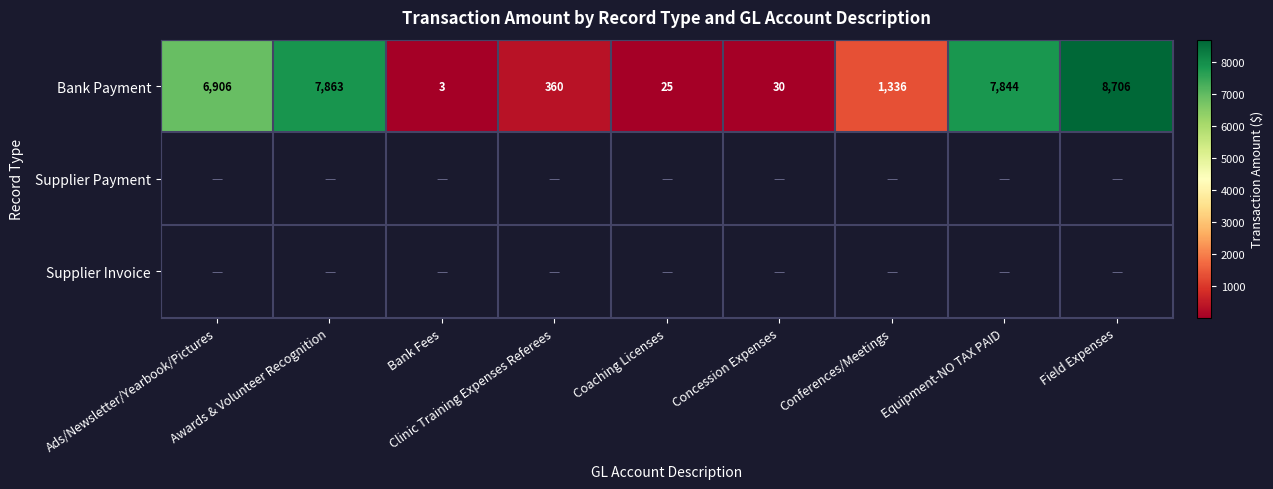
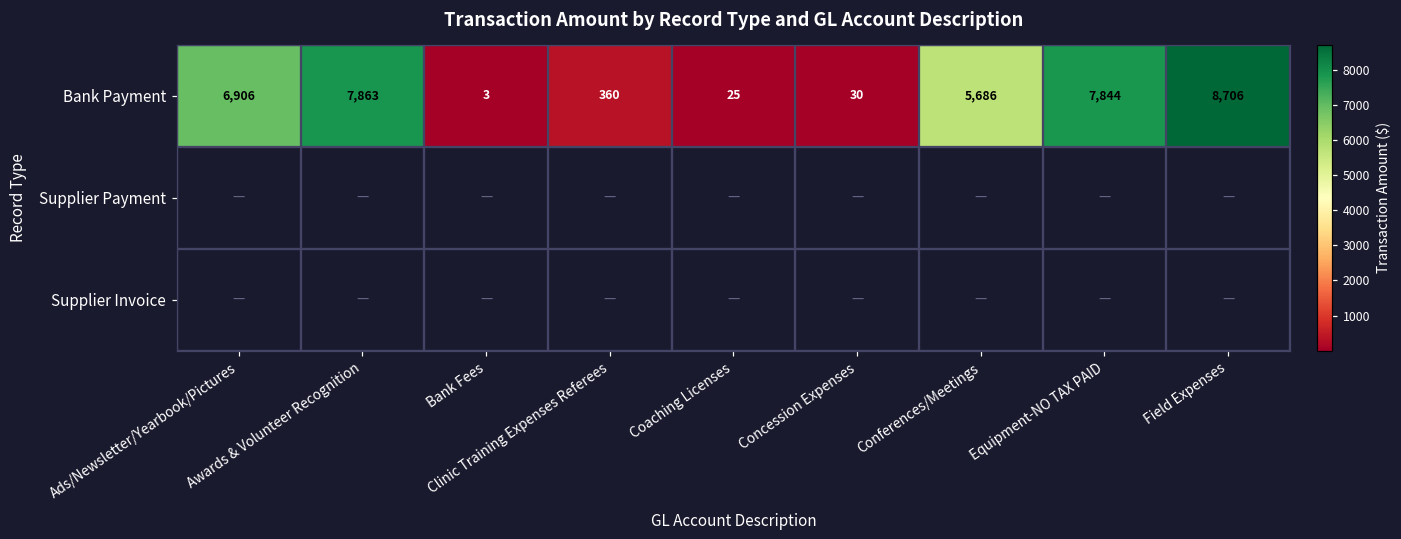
  {
    "Bank Payment": {
      "Ads/Newsletter/Yearbook/Pictures": "6,906",
      "Awards & Volunteer Recognition": "7,863",
      "Bank Fees": "3",
      "Clinic Training Expenses Referees": "360",
      "Coaching Licenses": "25",
      "Concession Expenses": "30",
-     "Conferences/Meetings": "1,336",
+     "Conferences/Meetings": "5,686",
      "Equipment-NO TAX PAID": "7,844",
      "Field Expenses": "8,706"
    }
  }
